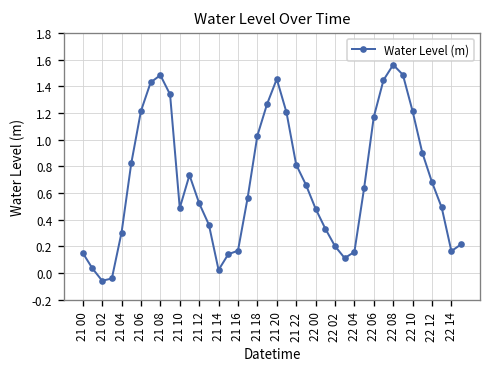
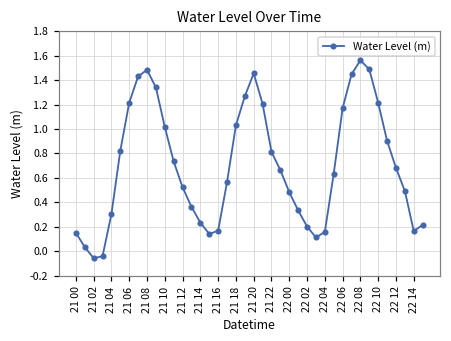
  {
    "21 00": 0.15,
    "21 02": -0.06,
    "21 04": 0.30,
    "21 06": 1.22,
    "21 08": 1.48,
-   "21 10": 0.49,
+   "21 10": 1.02,
    "21 12": 0.52,
-   "21 14": 0.02,
+   "21 14": 0.24,
    "21 16": 0.17,
    "21 18": 1.03,
    "21 20": 1.46,
    "21 22": 0.81,
    "22 00": 0.48,
    "22 02": 0.20,
    "22 04": 0.16,
    "22 06": 1.17,
    "22 08": 1.56,
    "22 10": 1.21,
    "22 12": 0.68,
    "22 14": 0.17
  }
